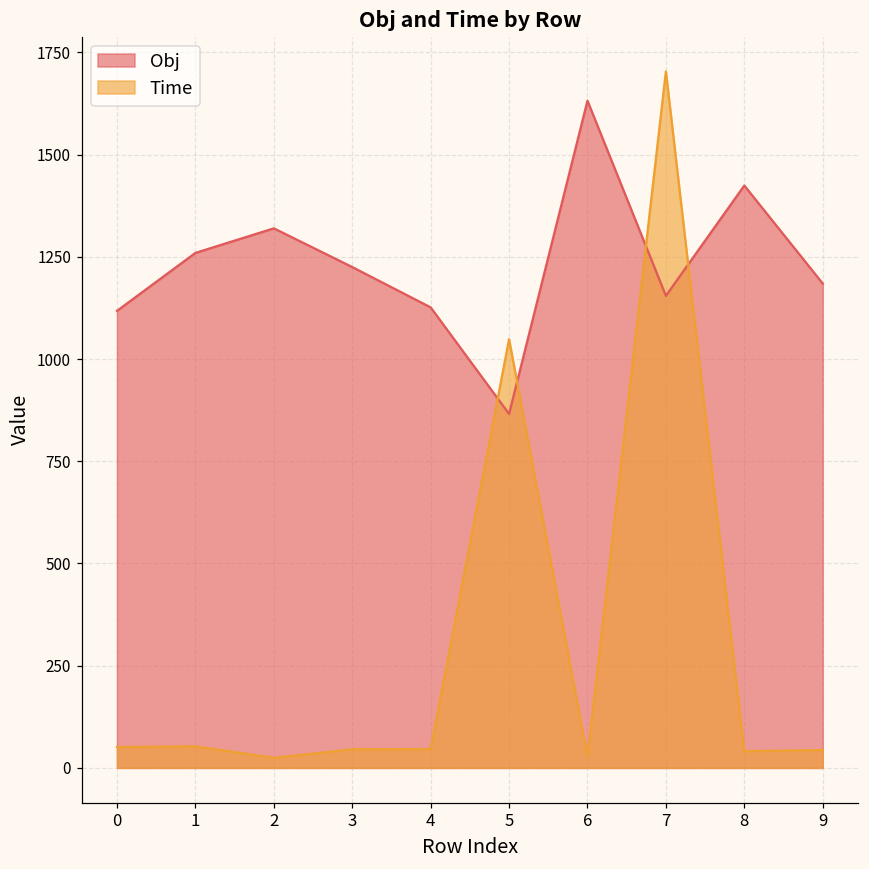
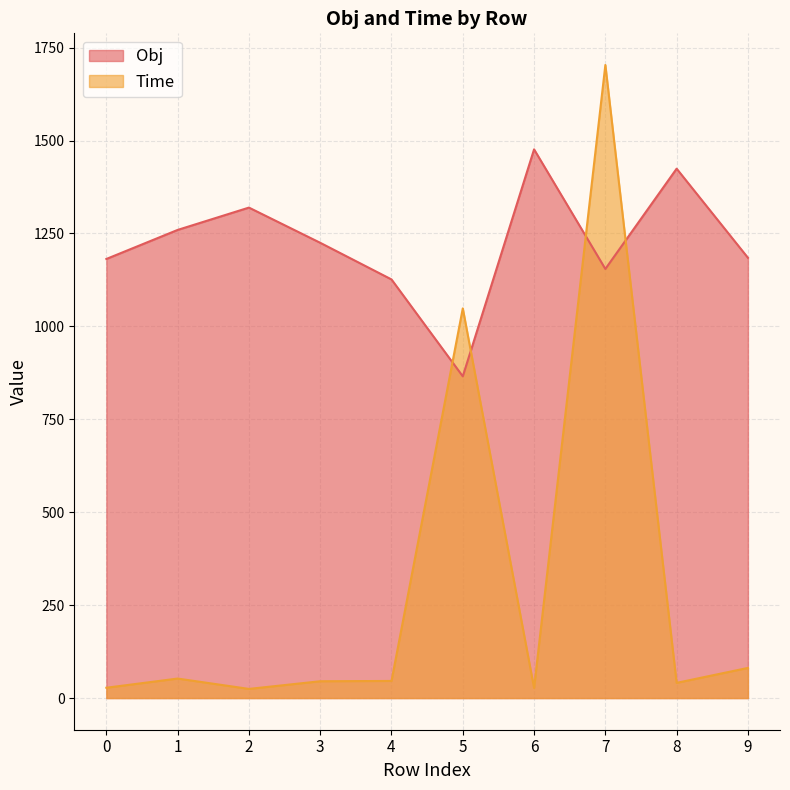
  {
    "Obj": {
-     "0": 1120,
+     "0": 1180,
      "1": 1260,
      "2": 1320,
      "3": 1220,
      "4": 1130,
      "5": 870,
-     "6": 1630,
+     "6": 1480,
      "7": 1150,
      "8": 1420,
      "9": 1180
    },
    "Time": {
-     "0": 50,
+     "0": 30,
      "1": 50,
      "2": 20,
      "3": 50,
      "4": 50,
      "5": 1050,
      "6": 30,
      "7": 1700,
      "8": 40,
-     "9": 40
+     "9": 80
    }
  }
